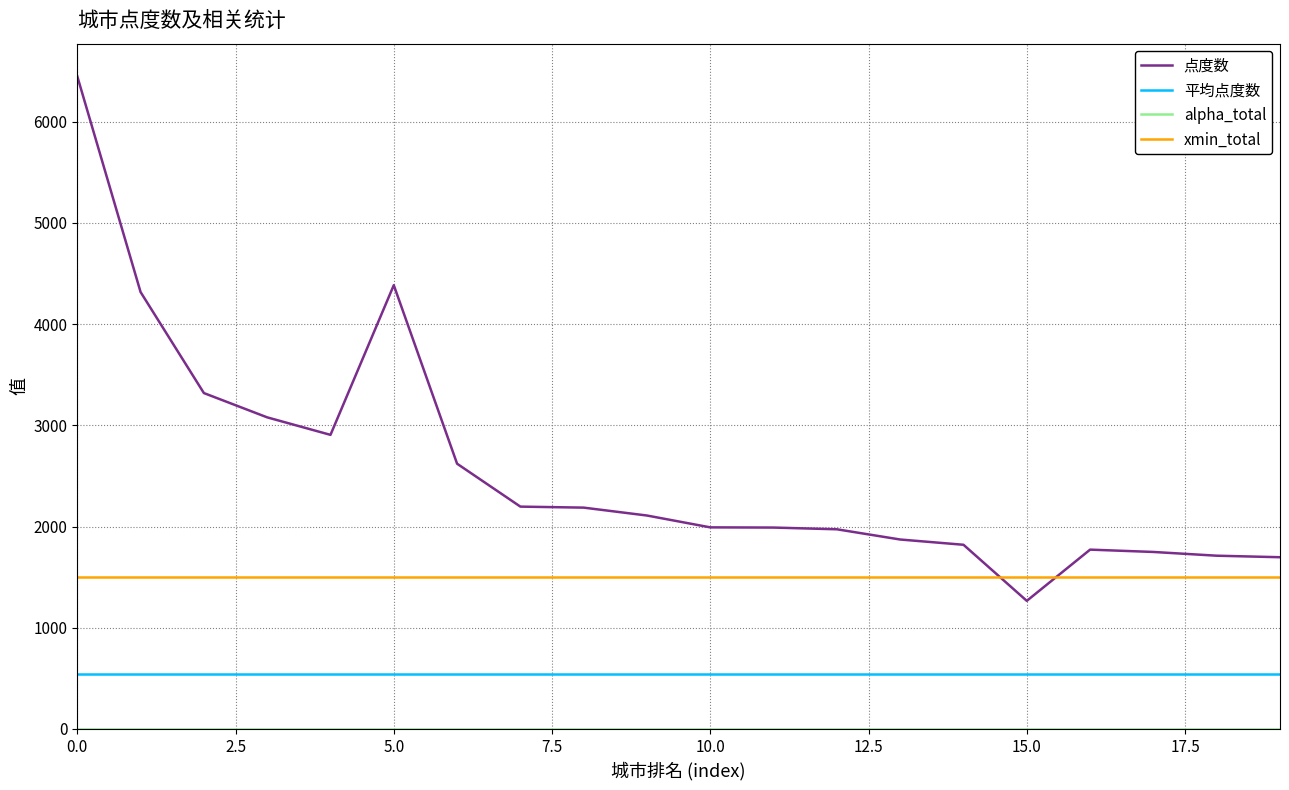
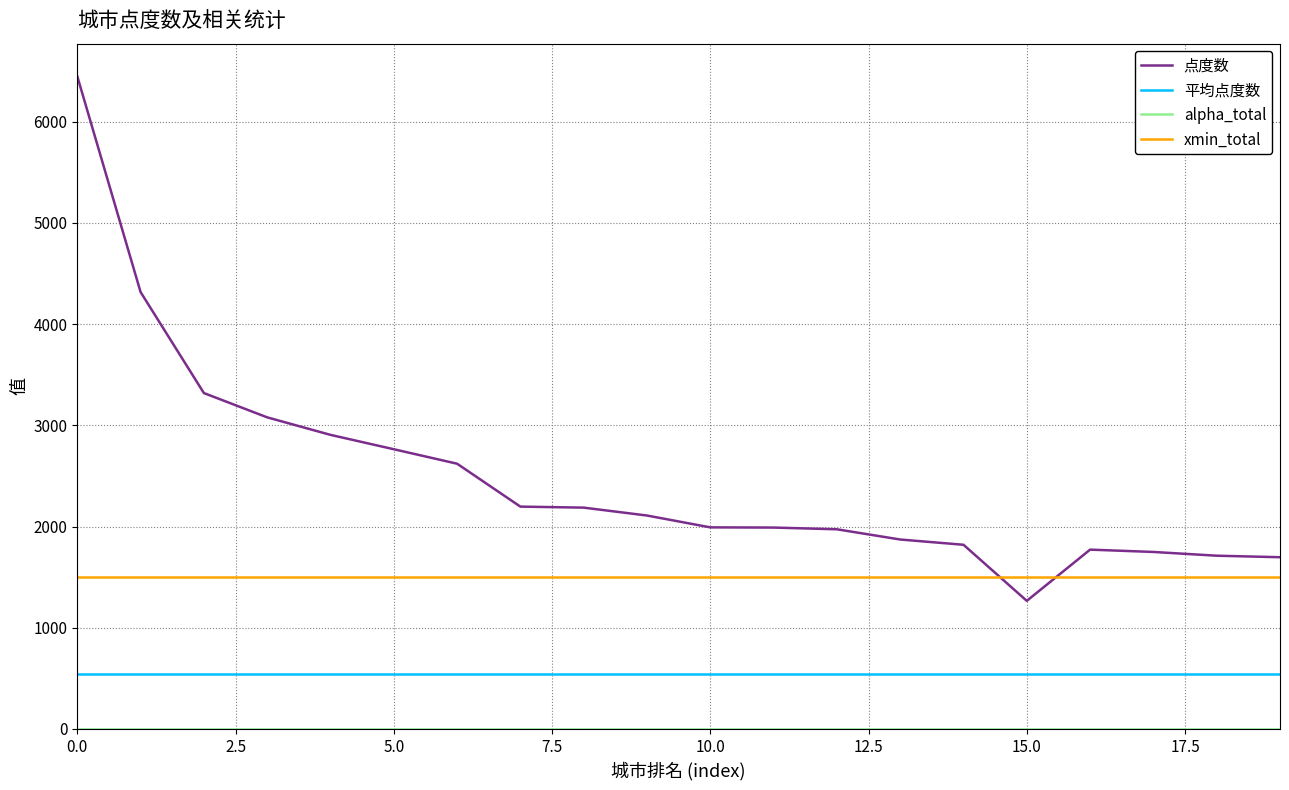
  {
    "点度数": {
      "0.0": 6450,
-     "5.0": 4390,
+     "5.0": 2760,
      "10.0": 1990,
      "15.0": 1270
    },
    "平均点度数": {
      "0.0": 550,
      "5.0": 550,
      "10.0": 550,
      "15.0": 550
    },
    "alpha_total": {
      "0.0": 0,
      "5.0": 0,
      "10.0": 0,
      "15.0": 0
    },
    "xmin_total": {
      "0.0": 1500,
      "5.0": 1500,
      "10.0": 1500,
      "15.0": 1500
    }
  }
